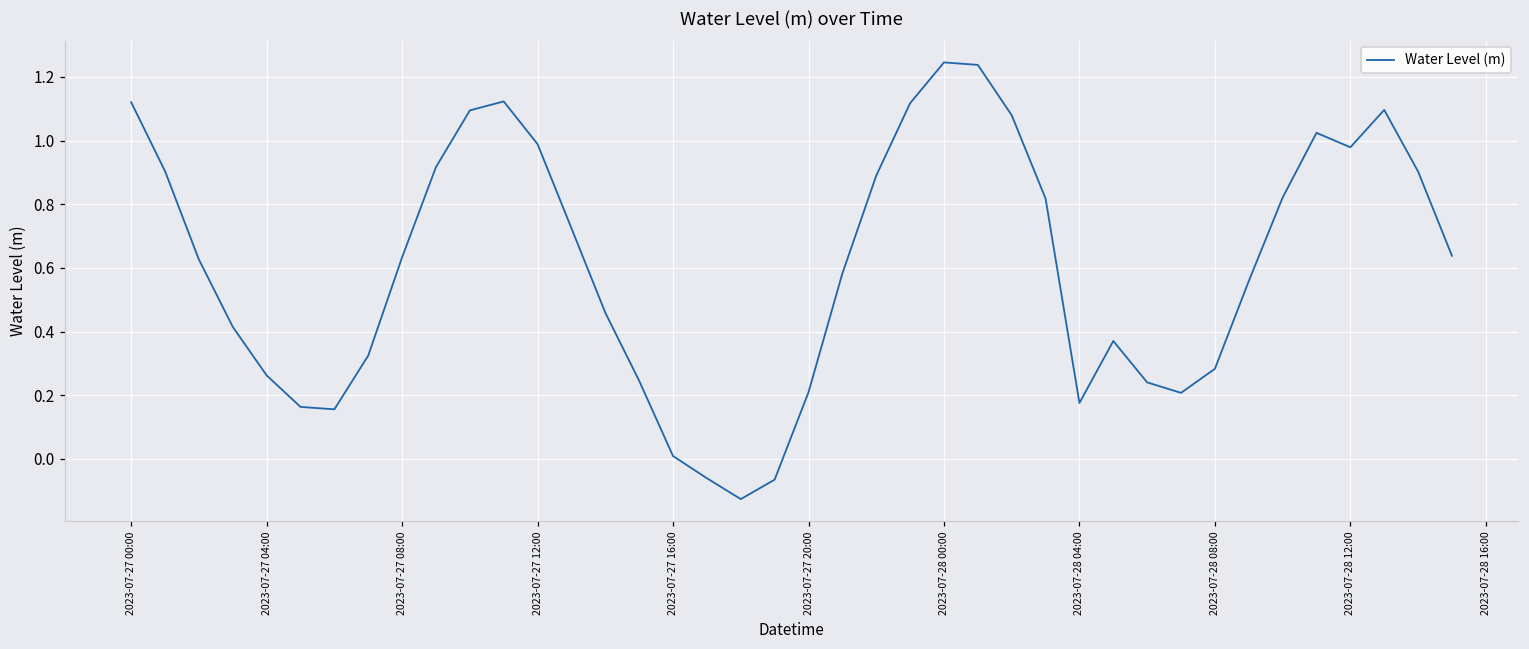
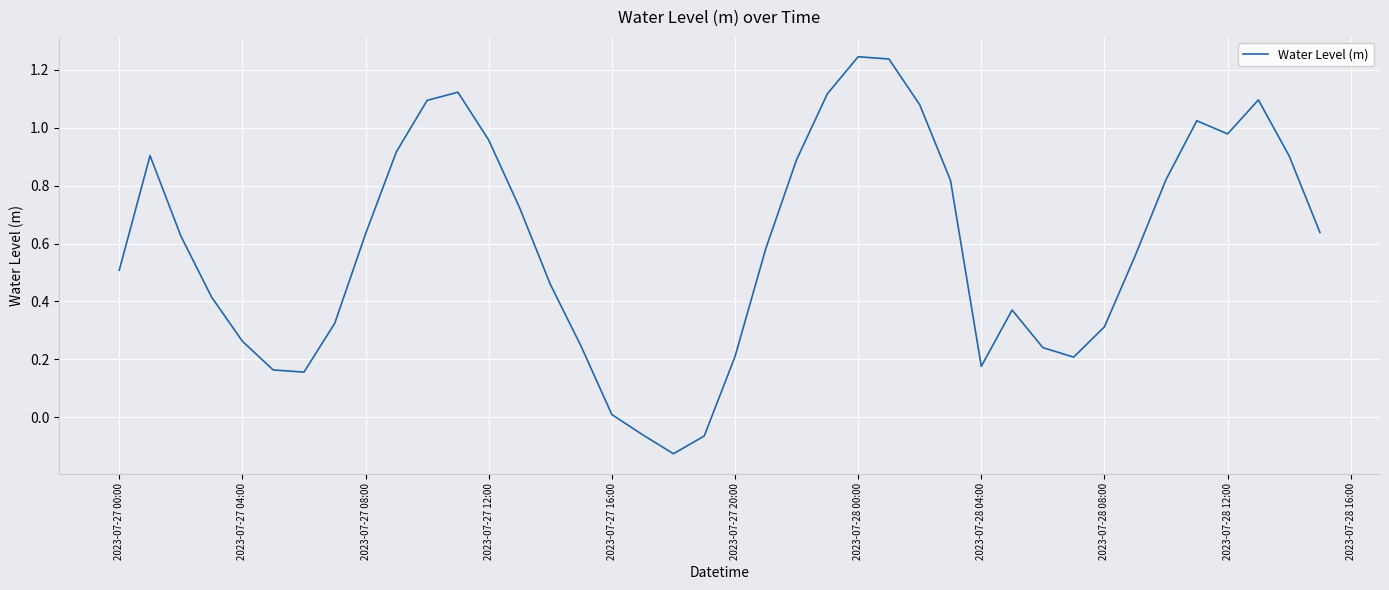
  {
-   "2023-07-27 00:00": 1.12,
+   "2023-07-27 00:00": 0.51,
    "2023-07-27 04:00": 0.26,
    "2023-07-27 08:00": 0.63,
-   "2023-07-27 12:00": 0.99,
+   "2023-07-27 12:00": 0.96,
    "2023-07-27 16:00": 0.01,
    "2023-07-27 20:00": 0.21,
    "2023-07-28 00:00": 1.25,
    "2023-07-28 04:00": 0.18,
-   "2023-07-28 08:00": 0.28,
+   "2023-07-28 08:00": 0.31,
    "2023-07-28 12:00": 0.98
  }
